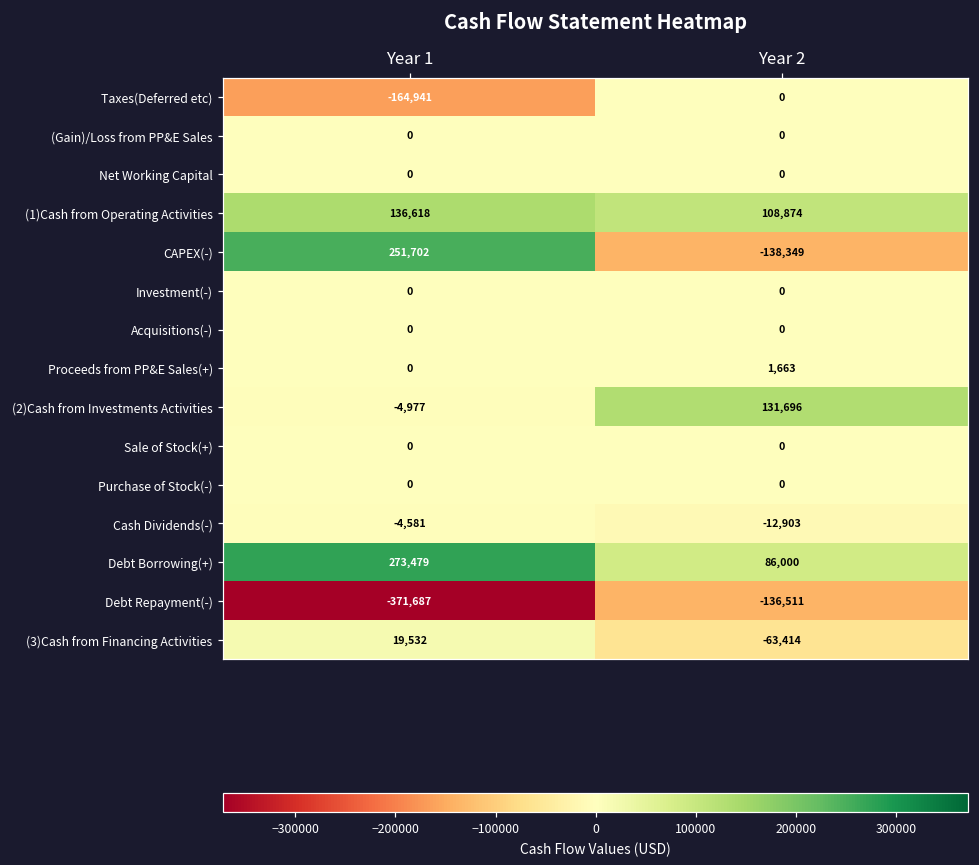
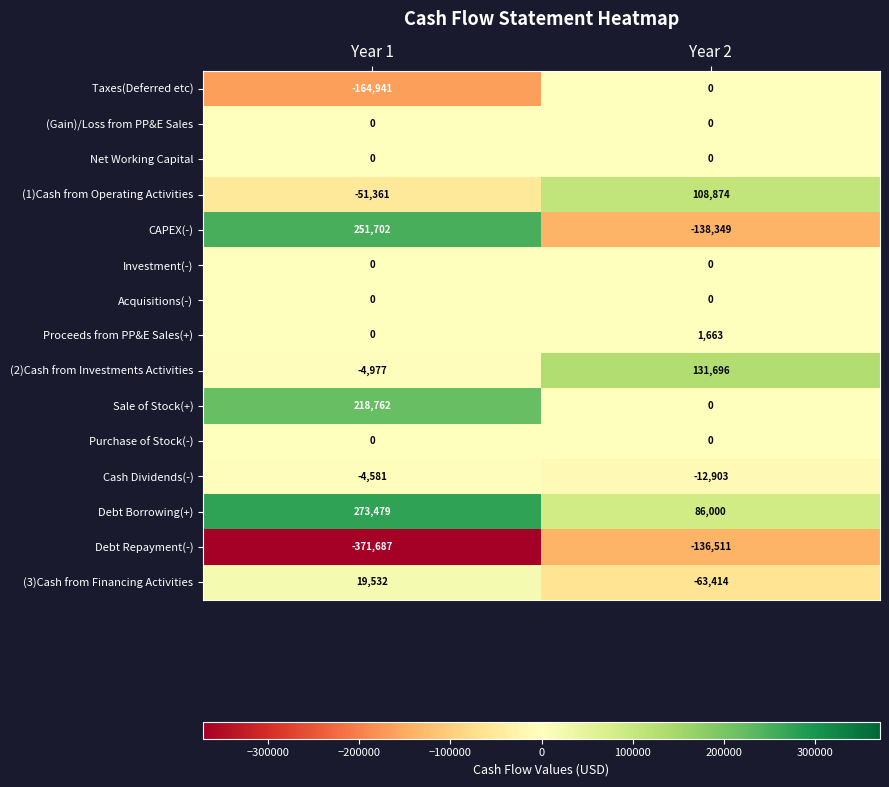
  {
    "Taxes(Deferred etc)": {
      "Year 1": "-164,941",
      "Year 2": "0"
    },
    "(Gain)/Loss from PP&E Sales": {
      "Year 1": "0",
      "Year 2": "0"
    },
    "Net Working Capital": {
      "Year 1": "0",
      "Year 2": "0"
    },
    "(1)Cash from Operating Activities": {
-     "Year 1": "136,618",
+     "Year 1": "-51,361",
      "Year 2": "108,874"
    },
    "CAPEX(-)": {
      "Year 1": "251,702",
      "Year 2": "-138,349"
    },
    "Investment(-)": {
      "Year 1": "0",
      "Year 2": "0"
    },
    "Acquisitions(-)": {
      "Year 1": "0",
      "Year 2": "0"
    },
    "Proceeds from PP&E Sales(+)": {
      "Year 1": "0",
      "Year 2": "1,663"
    },
    "(2)Cash from Investments Activities": {
      "Year 1": "-4,977",
      "Year 2": "131,696"
    },
    "Sale of Stock(+)": {
-     "Year 1": "0",
+     "Year 1": "218,762",
      "Year 2": "0"
    },
    "Purchase of Stock(-)": {
      "Year 1": "0",
      "Year 2": "0"
    },
    "Cash Dividends(-)": {
      "Year 1": "-4,581",
      "Year 2": "-12,903"
    },
    "Debt Borrowing(+)": {
      "Year 1": "273,479",
      "Year 2": "86,000"
    },
    "Debt Repayment(-)": {
      "Year 1": "-371,687",
      "Year 2": "-136,511"
    },
    "(3)Cash from Financing Activities": {
      "Year 1": "19,532",
      "Year 2": "-63,414"
    }
  }
